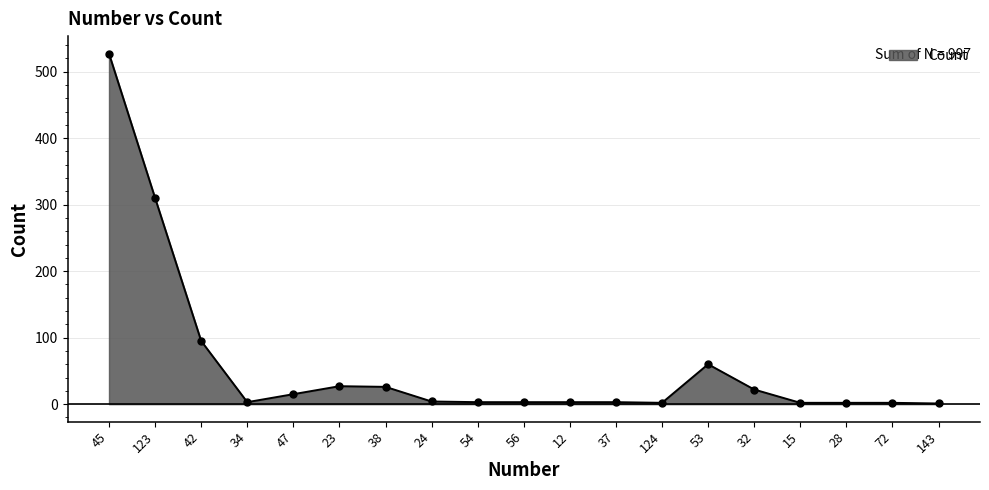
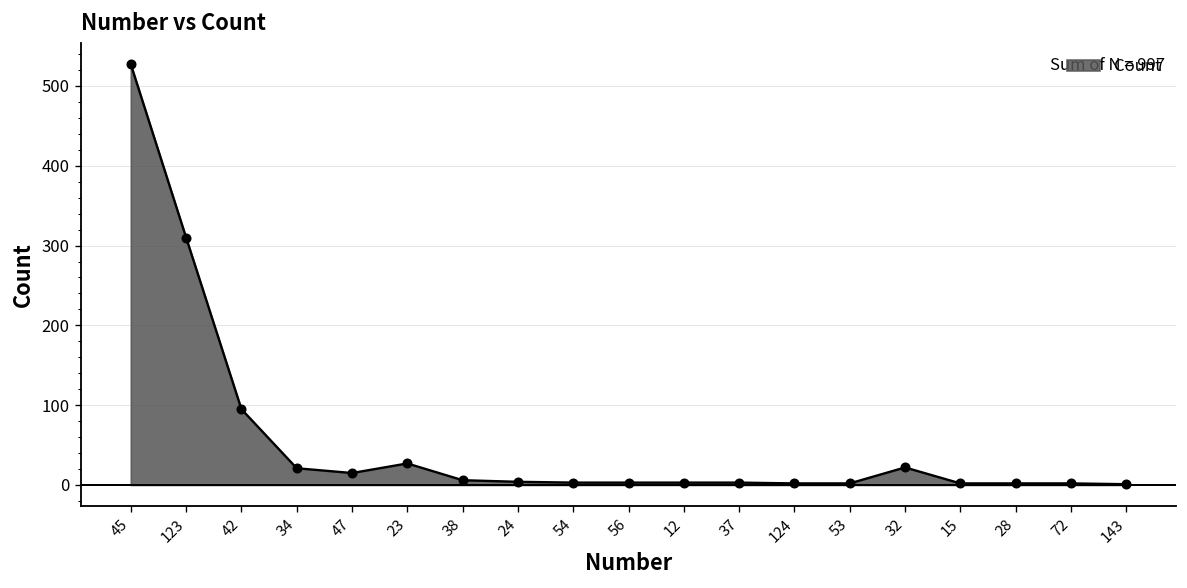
  {
    "45": 530,
    "123": 310,
    "42": 100,
-   "34": 0,
+   "34": 20,
    "47": 20,
    "23": 30,
-   "38": 30,
+   "38": 10,
    "24": 0,
    "54": 0,
    "56": 0,
    "12": 0,
    "37": 0,
    "124": 0,
-   "53": 60,
+   "53": 0,
    "32": 20,
    "15": 0,
    "28": 0,
    "72": 0,
    "143": 0
  }
